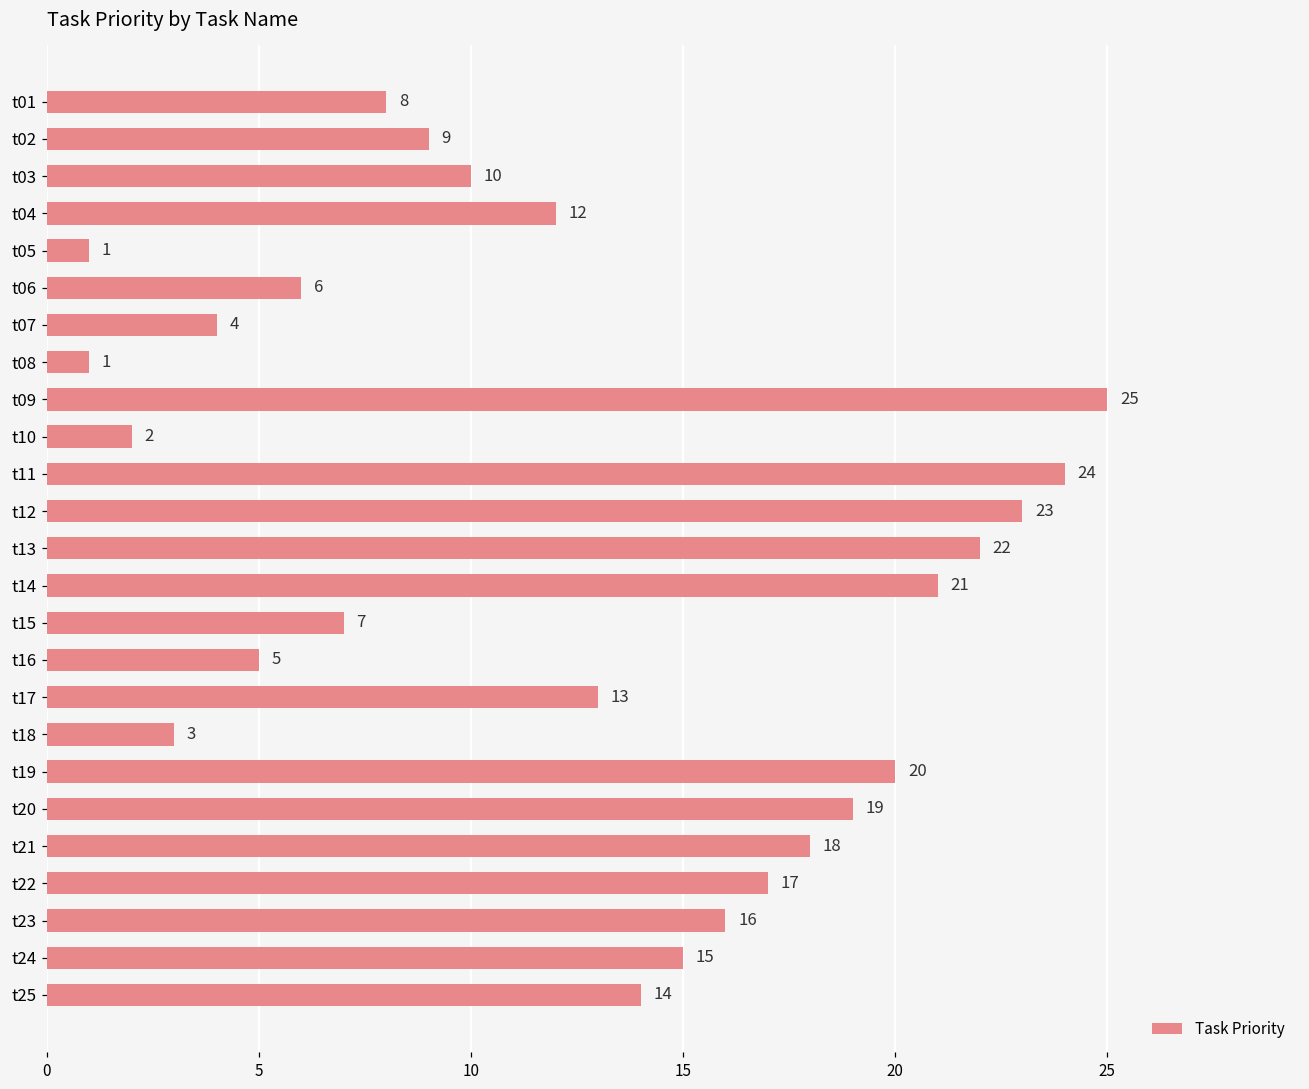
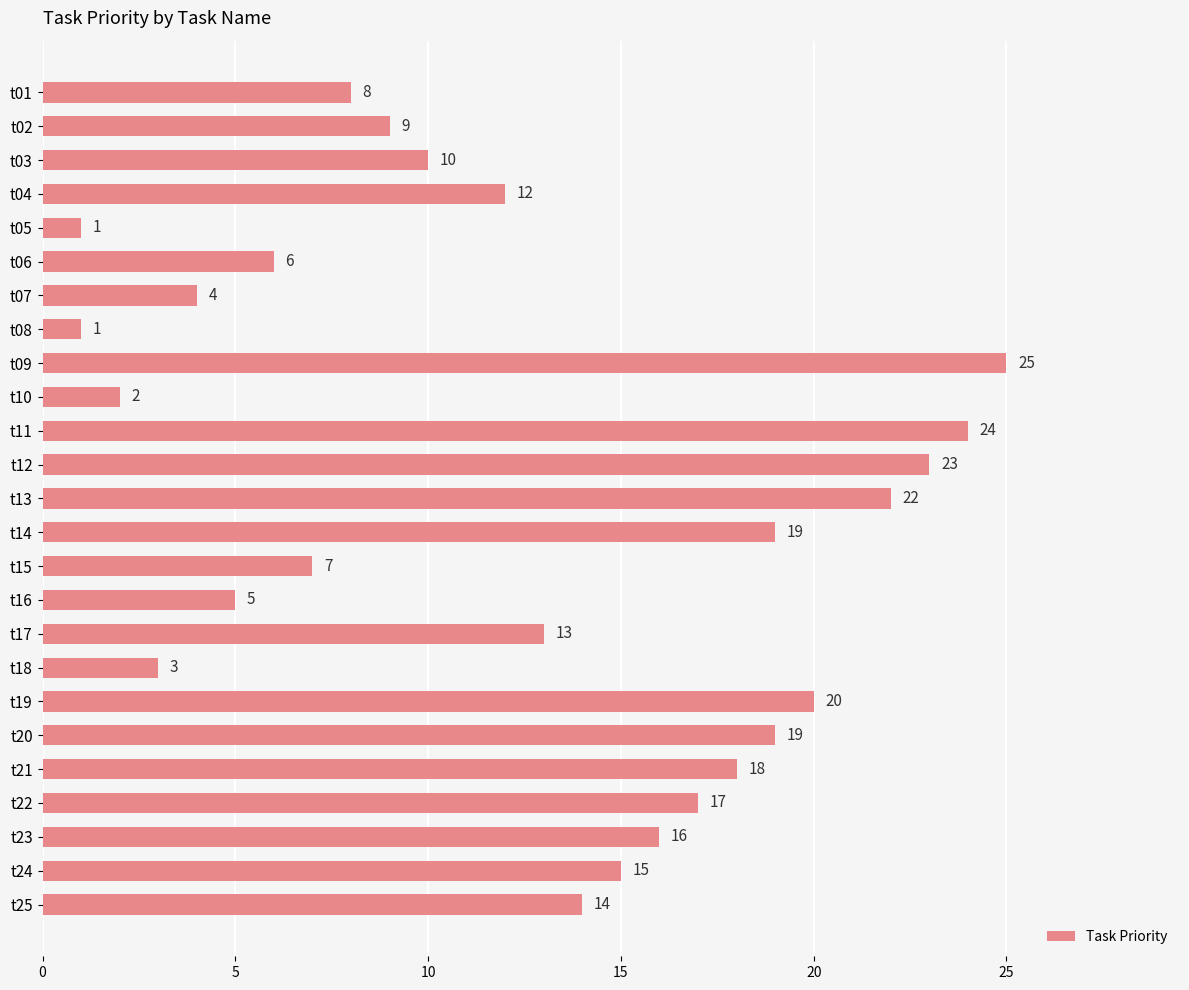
  {
    "t01": 8,
    "t02": 9,
    "t03": 10,
    "t04": 12,
    "t05": 1,
    "t06": 6,
    "t07": 4,
    "t08": 1,
    "t09": 25,
    "t10": 2,
    "t11": 24,
    "t12": 23,
    "t13": 22,
-   "t14": 21,
+   "t14": 19,
    "t15": 7,
    "t16": 5,
    "t17": 13,
    "t18": 3,
    "t19": 20,
    "t20": 19,
    "t21": 18,
    "t22": 17,
    "t23": 16,
    "t24": 15,
    "t25": 14
  }
